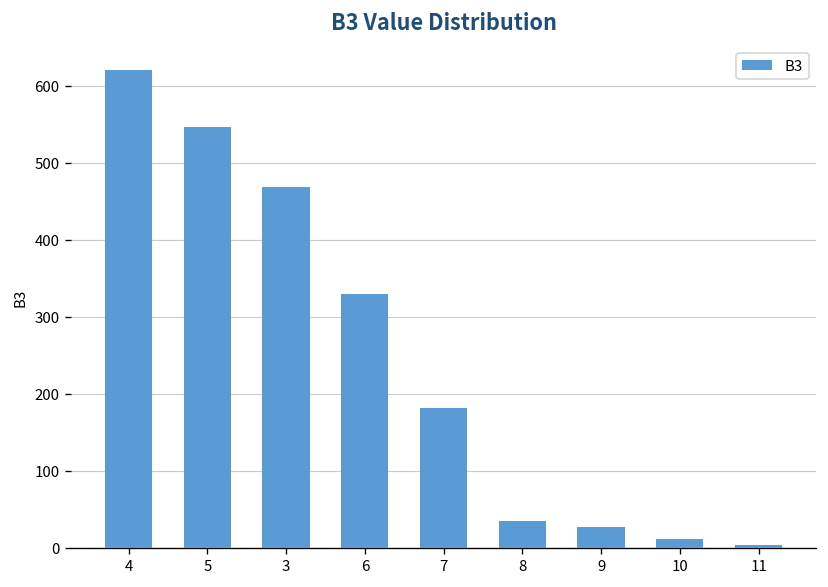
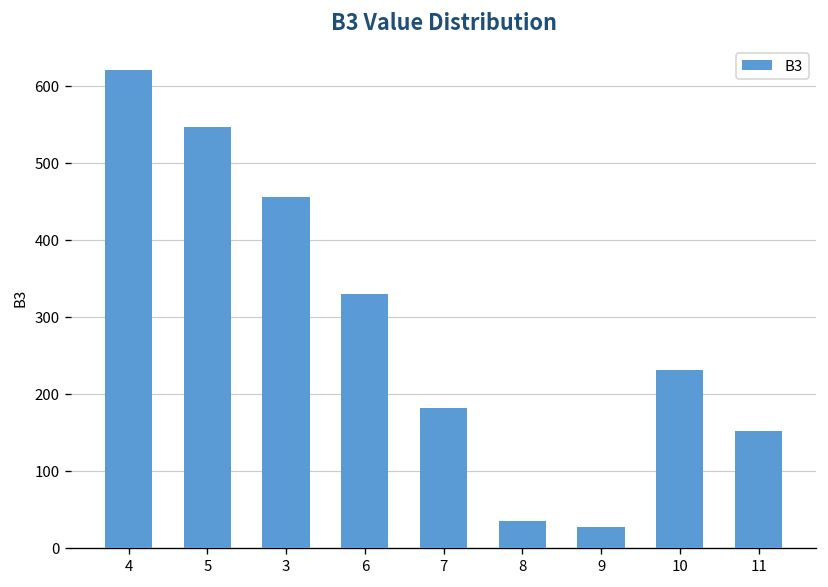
  {
    "4": 620,
    "5": 550,
-   "3": 470,
+   "3": 460,
    "6": 330,
    "7": 180,
    "8": 40,
    "9": 30,
-   "10": 10,
-   "11": 0
+   "10": 230,
+   "11": 150
  }
